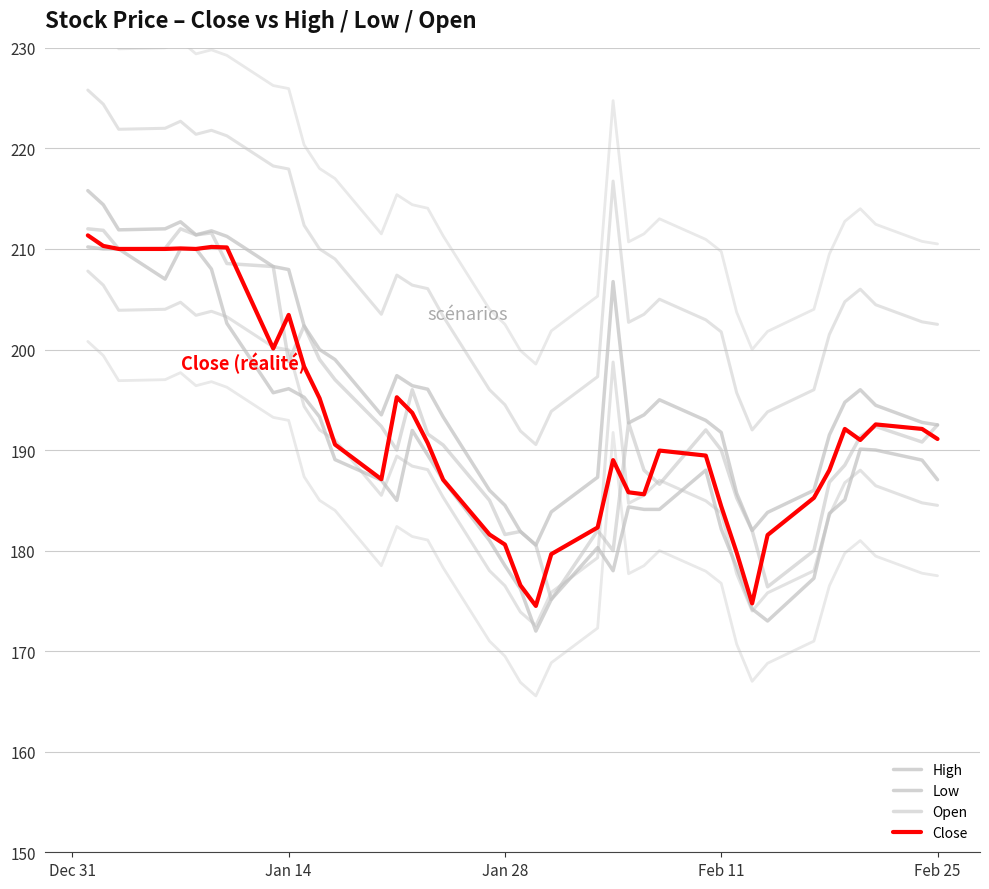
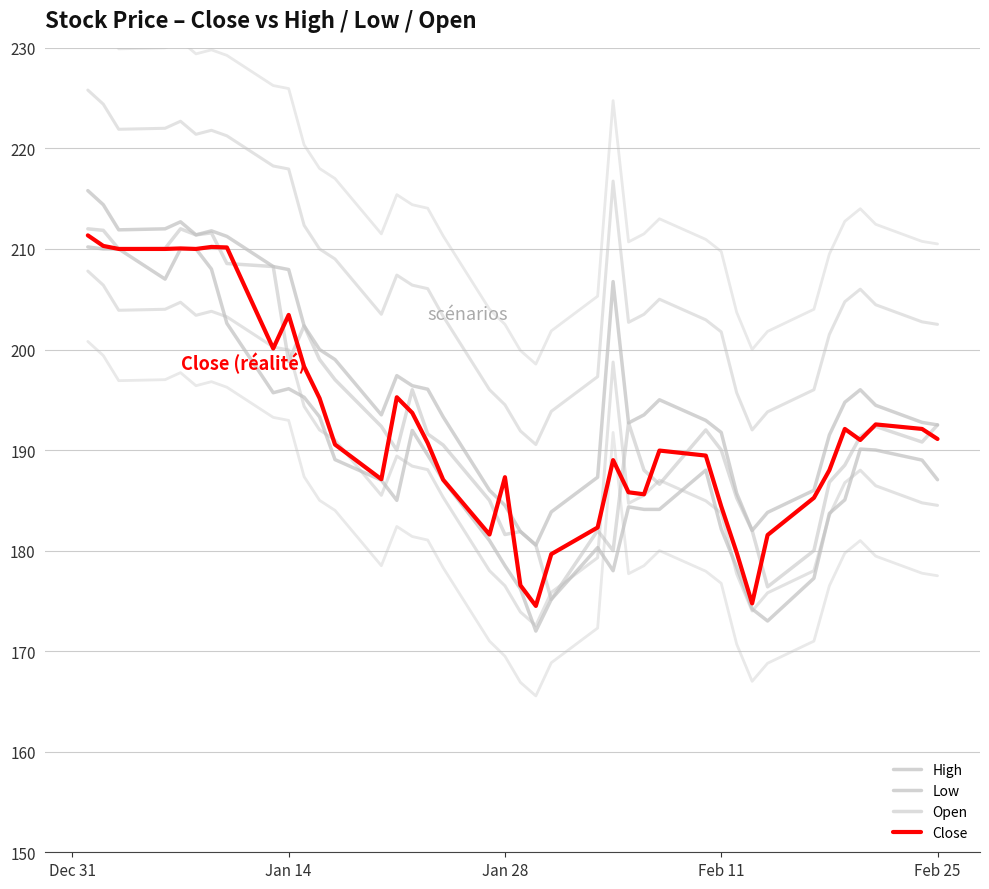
  {
    "Close": {
      "Jan 14": 203.4,
-     "Jan 28": 180.6,
+     "Jan 28": 187.3,
      "Feb 11": 184.4,
      "Feb 25": 191.1
    }
  }
